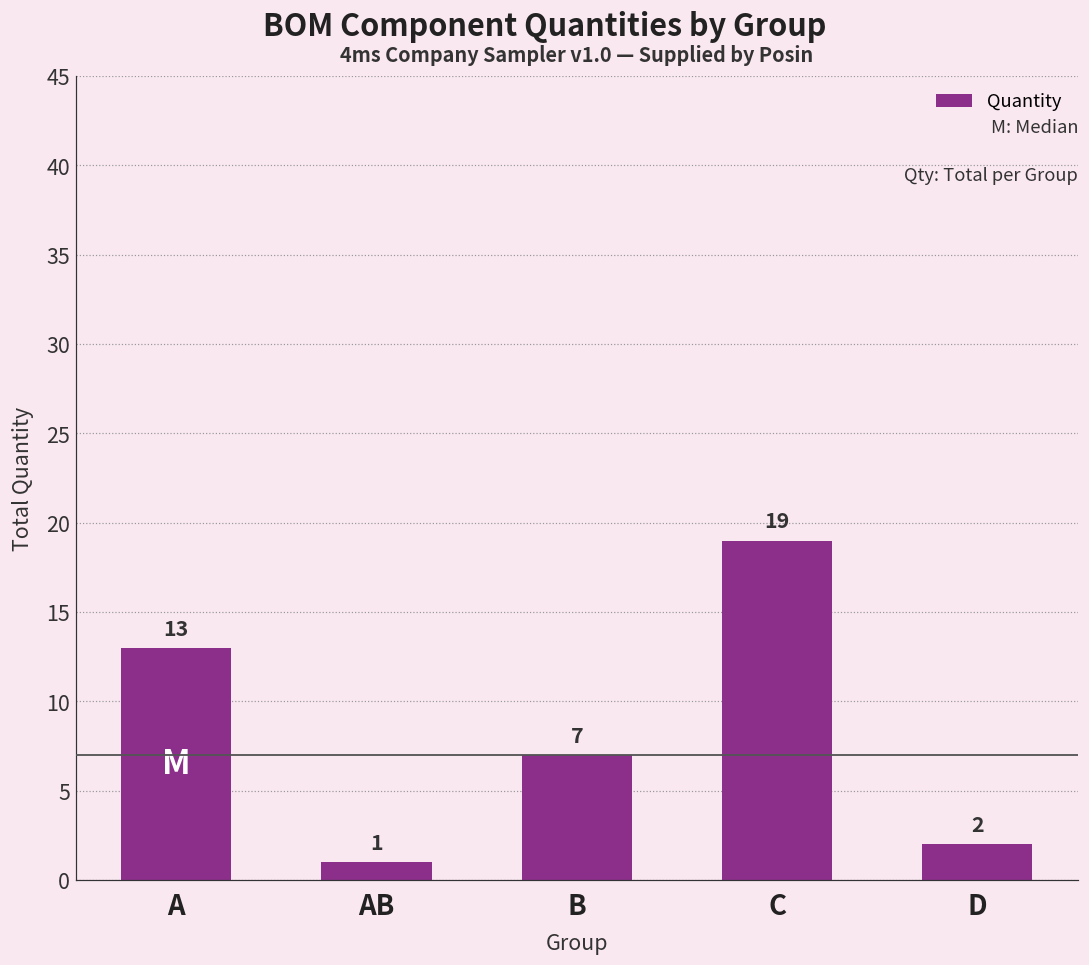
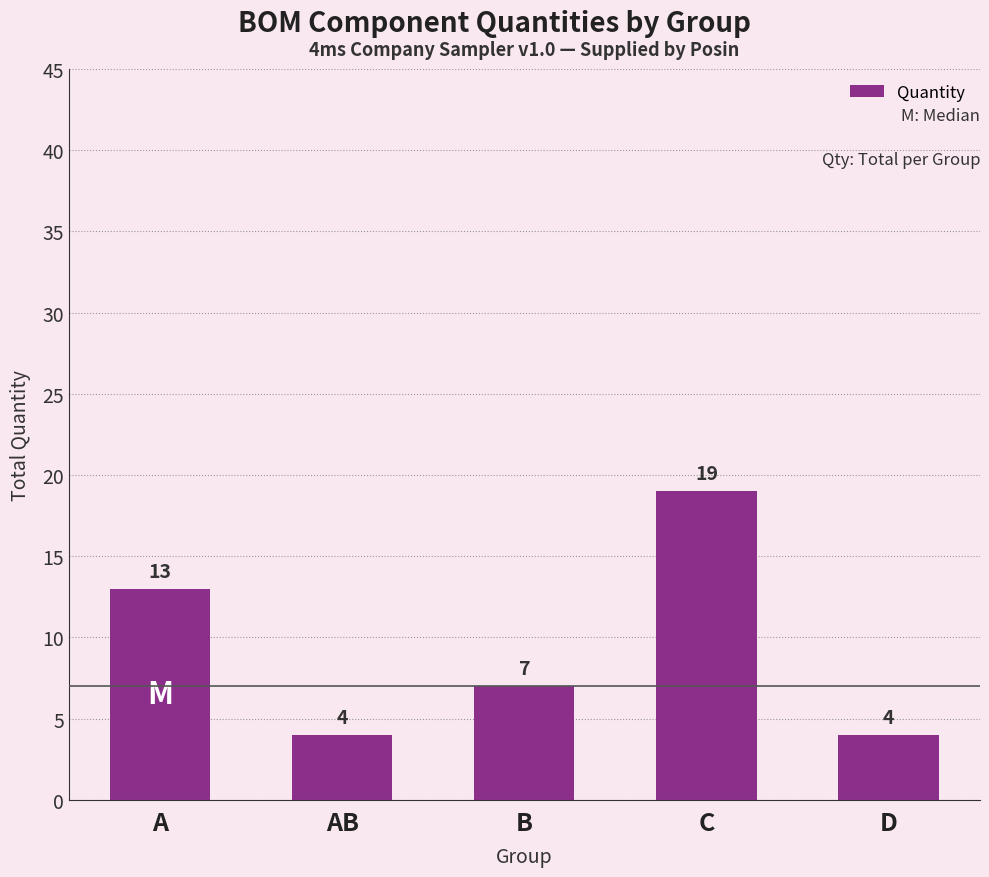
  {
    "A": 13,
-   "AB": 1,
+   "AB": 4,
    "B": 7,
    "C": 19,
-   "D": 2
+   "D": 4
  }
